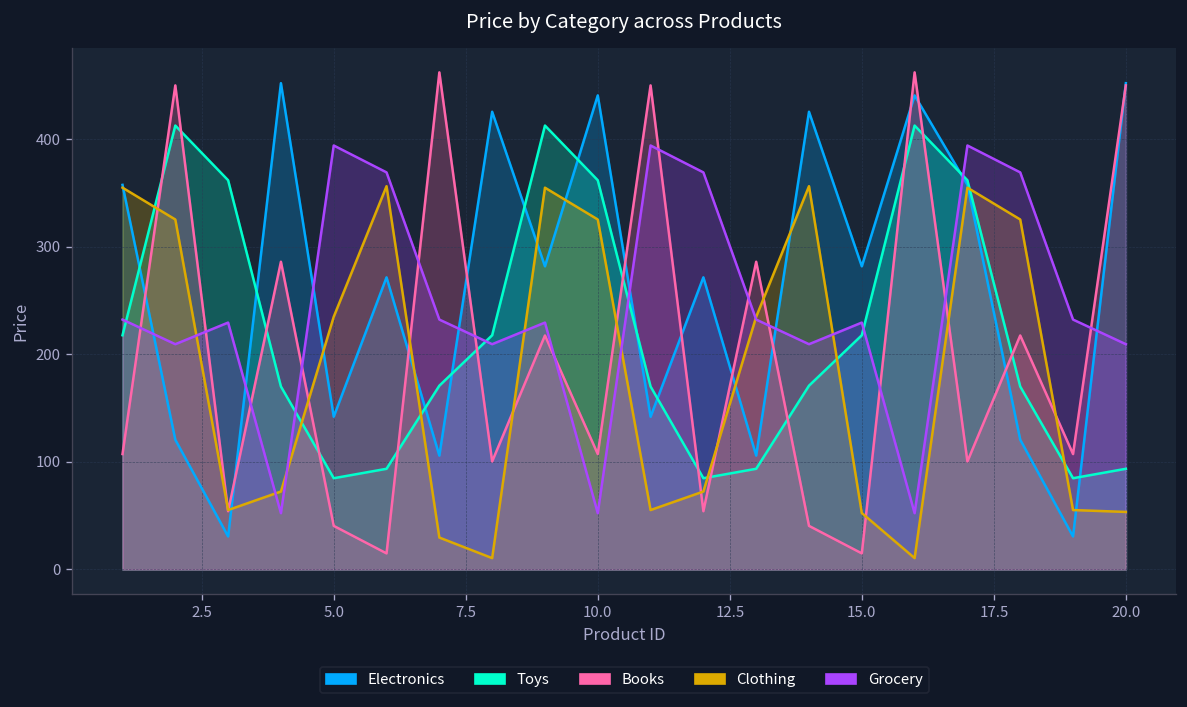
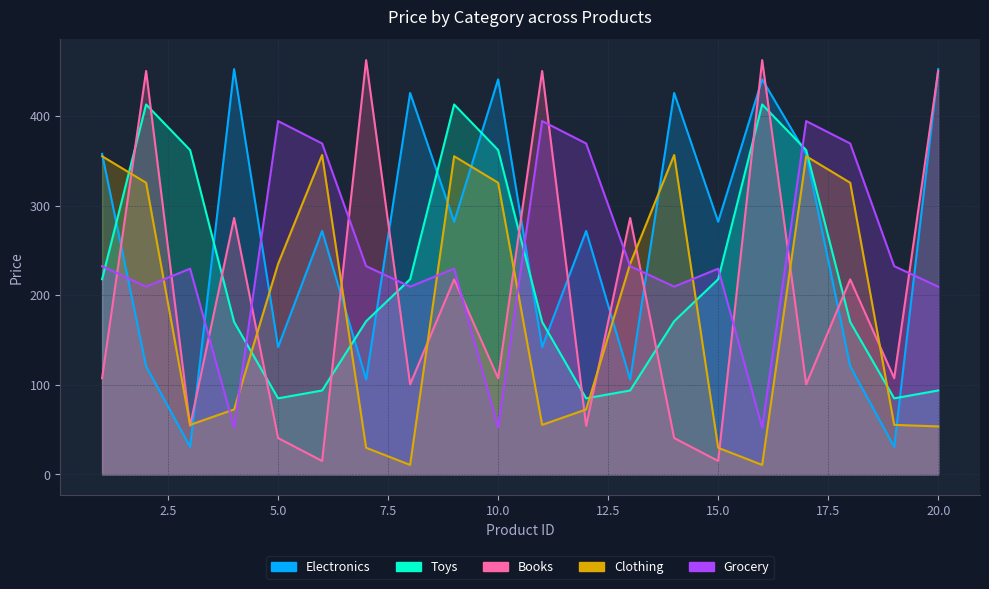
  {
    "Clothing": {
      "5.0": 230,
      "10.0": 330,
-     "15.0": 50,
+     "15.0": 30,
      "20.0": 50
    }
  }
